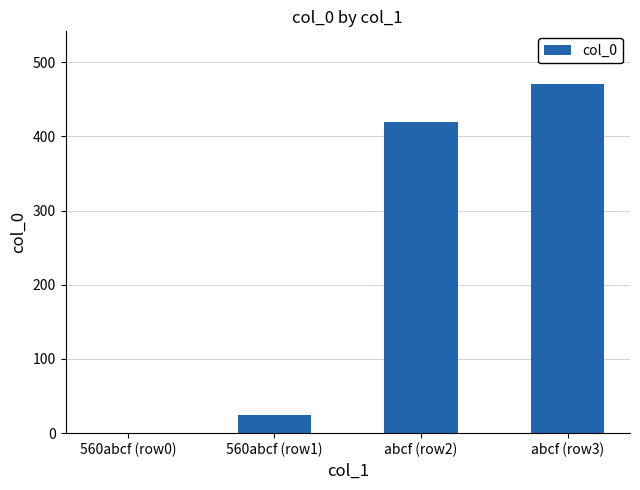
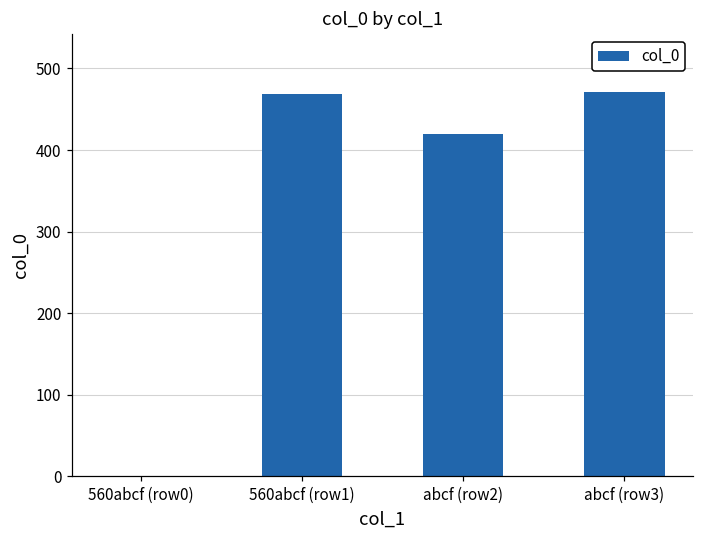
  {
    "560abcf (row0)": 0,
-   "560abcf (row1)": 30,
+   "560abcf (row1)": 470,
    "abcf (row2)": 420,
    "abcf (row3)": 470
  }
